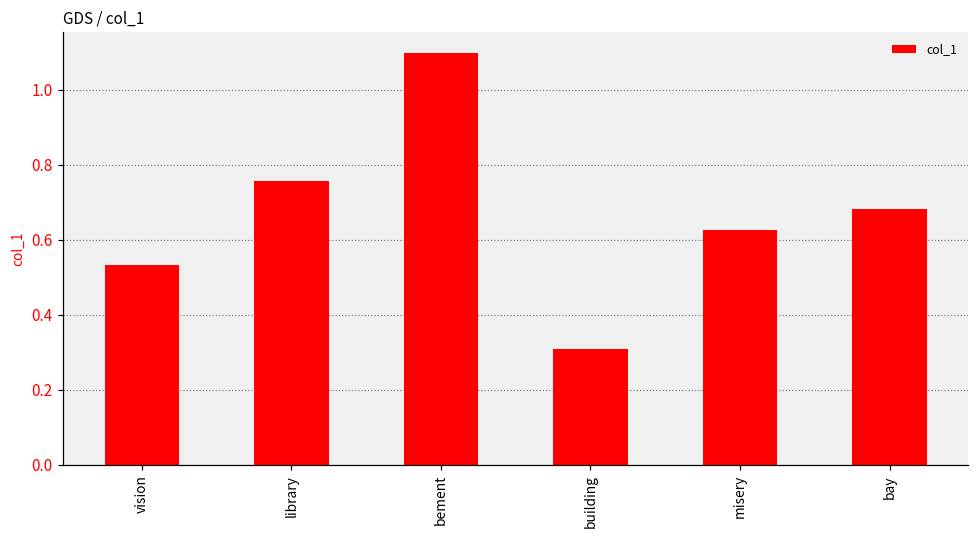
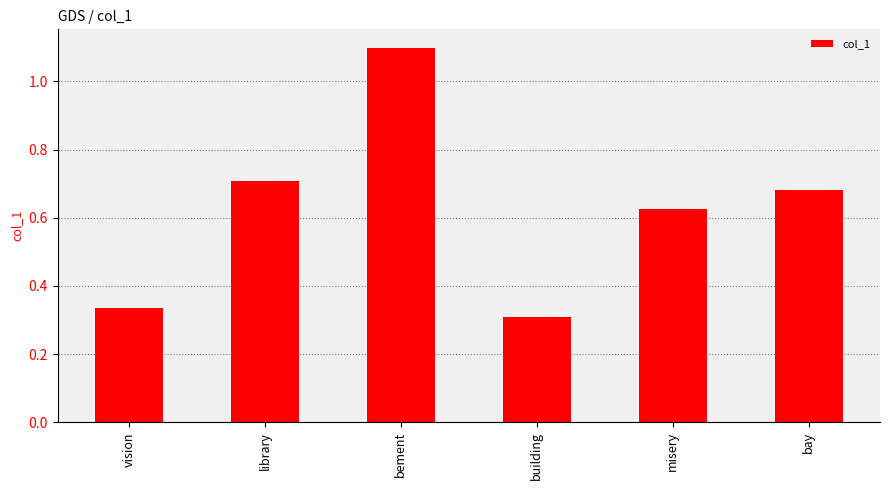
  {
-   "vision": 0.53,
-   "library": 0.76,
+   "vision": 0.34,
+   "library": 0.71,
    "bement": 1.10,
    "building": 0.31,
    "misery": 0.63,
    "bay": 0.68
  }
